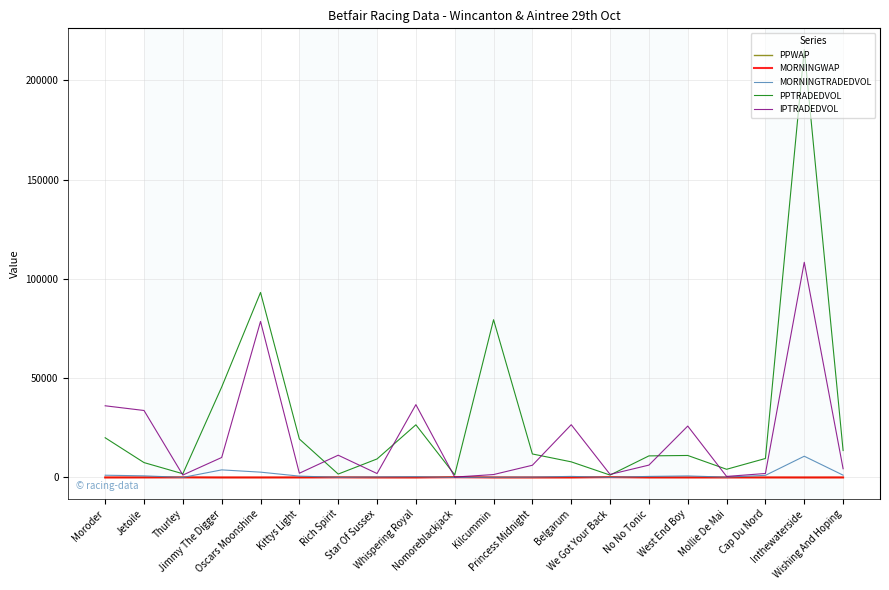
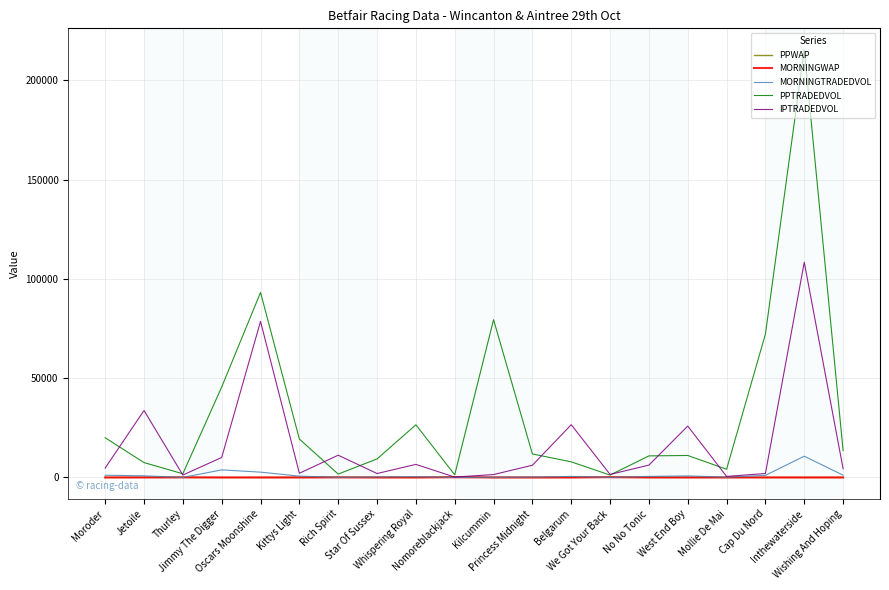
  {
    "MORNINGTRADEDVOL": {
      "Jimmy The Digger": 4000,
      "Oscars Moonshine": 3000,
      "Inthewaterside": 11000
    },
    "PPTRADEDVOL": {
      "Moroder": 20000,
      "Jetoile": 7000,
      "Jimmy The Digger": 46000,
      "Oscars Moonshine": 93000,
      "Kittys Light": 19000,
      "Rich Spirit": 2000,
      "Star Of Sussex": 9000,
      "Whispering Royal": 27000,
      "Kilcummin": 79000,
      "Princess Midnight": 12000,
      "Belgarum": 8000,
      "No No Tonic": 11000,
      "West End Boy": 11000,
      "Mollie De Mai": 4000,
-     "Cap Du Nord": 10000,
+     "Cap Du Nord": 72000,
      "Wishing And Hoping": 14000
    },
    "IPTRADEDVOL": {
-     "Moroder": 36000,
+     "Moroder": 5000,
      "Jetoile": 34000,
      "Jimmy The Digger": 10000,
      "Oscars Moonshine": 79000,
      "Kittys Light": 2000,
      "Rich Spirit": 11000,
      "Star Of Sussex": 2000,
-     "Whispering Royal": 37000,
+     "Whispering Royal": 7000,
      "Kilcummin": 1000,
      "Princess Midnight": 6000,
      "Belgarum": 27000,
      "No No Tonic": 6000,
      "West End Boy": 26000,
      "Inthewaterside": 108000,
      "Wishing And Hoping": 4000
    }
  }
